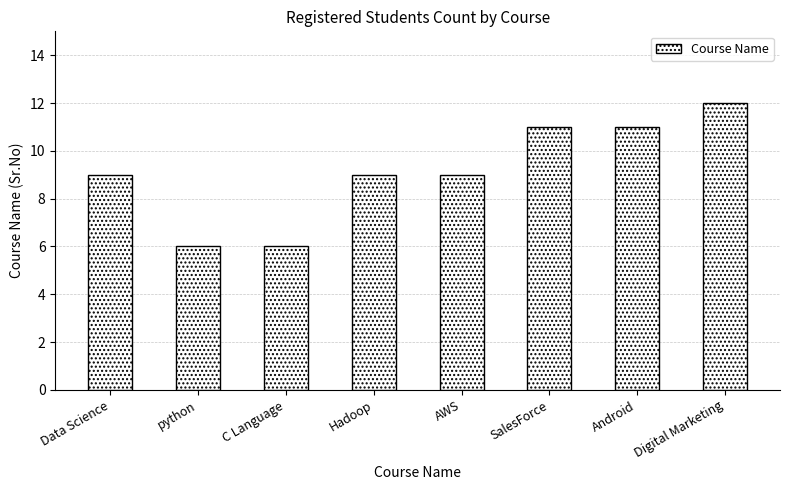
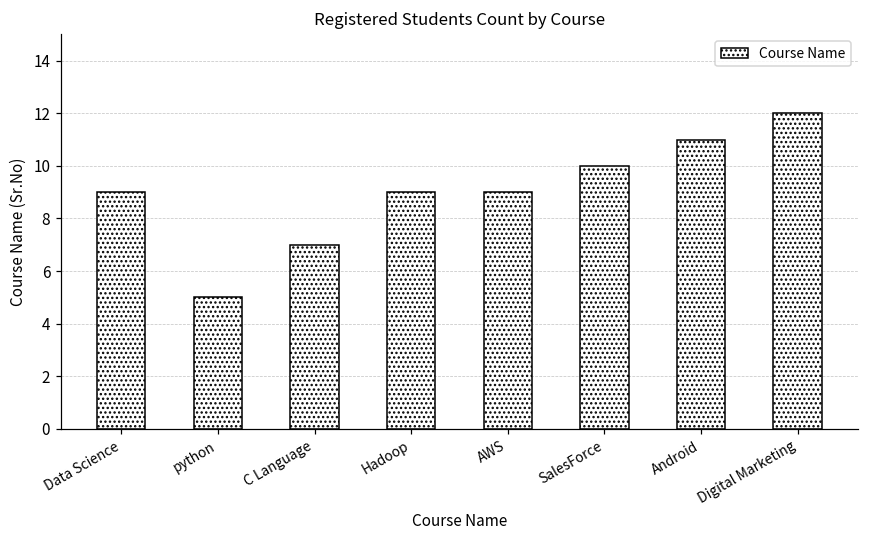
  {
    "Data Science": 9,
-   "python": 6,
-   "C Language": 6,
+   "python": 5,
+   "C Language": 7,
    "Hadoop": 9,
    "AWS": 9,
-   "SalesForce": 11,
+   "SalesForce": 10,
    "Android": 11,
    "Digital Marketing": 12
  }
